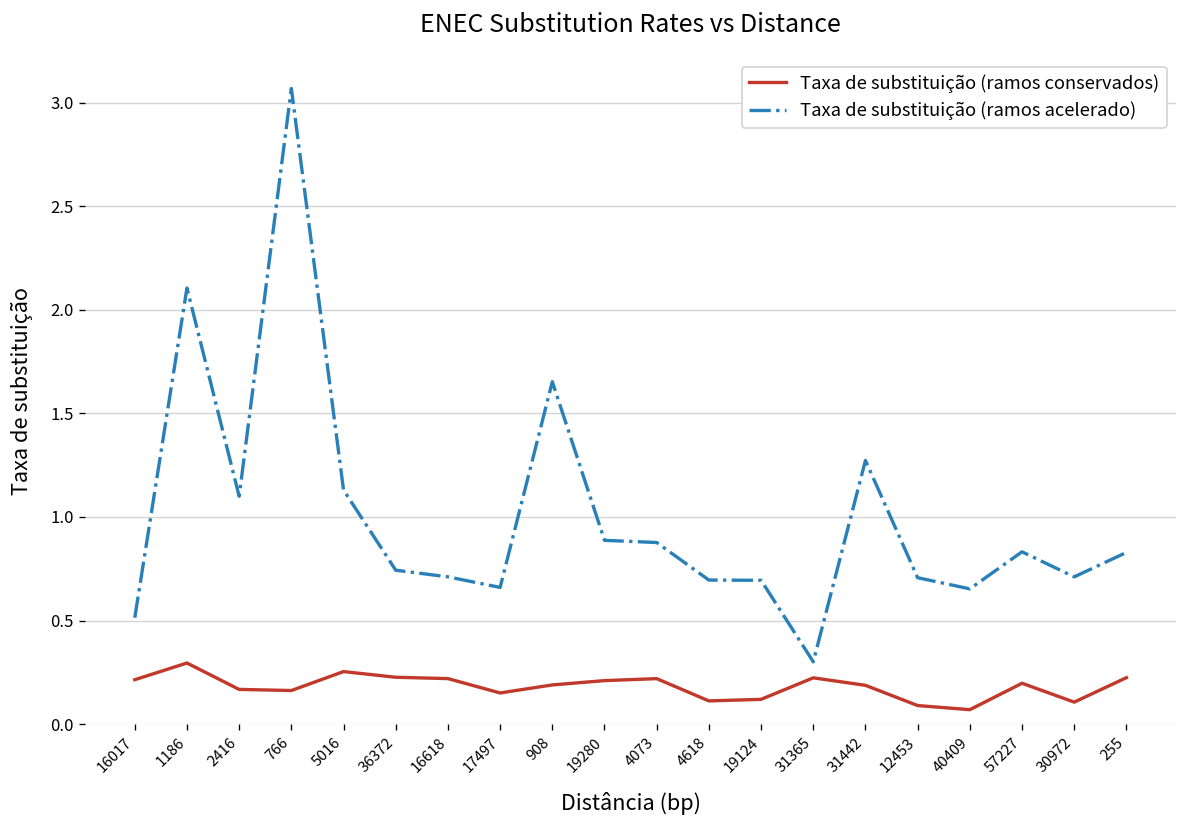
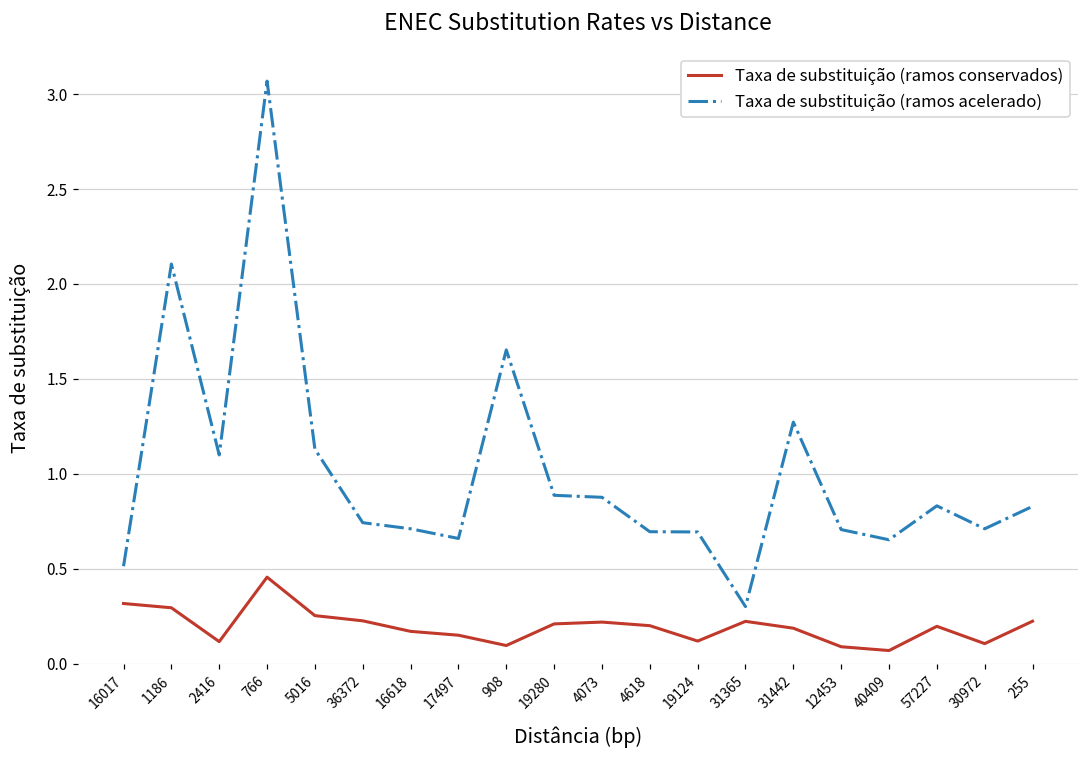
  {
    "Taxa de substituição (ramos conservados)": {
-     "16017": 0.21,
+     "16017": 0.32,
      "1186": 0.30,
-     "2416": 0.17,
-     "766": 0.16,
+     "2416": 0.12,
+     "766": 0.46,
      "5016": 0.25,
      "36372": 0.23,
-     "16618": 0.22,
+     "16618": 0.17,
      "17497": 0.15,
-     "908": 0.19,
+     "908": 0.10,
      "19280": 0.21,
      "4073": 0.22,
-     "4618": 0.11,
+     "4618": 0.20,
      "19124": 0.12,
      "31365": 0.22,
      "31442": 0.19,
      "12453": 0.09,
      "40409": 0.07,
      "57227": 0.20,
      "30972": 0.11,
      "255": 0.22
    },
    "Taxa de substituição (ramos acelerado)": {
      "16017": 0.51,
      "1186": 2.11,
      "2416": 1.10,
      "766": 3.07,
      "5016": 1.13,
      "36372": 0.74,
      "16618": 0.71,
      "17497": 0.66,
      "908": 1.65,
      "19280": 0.89,
      "4073": 0.88,
      "4618": 0.70,
      "19124": 0.69,
      "31365": 0.30,
      "31442": 1.27,
      "12453": 0.71,
      "40409": 0.65,
      "57227": 0.83,
      "30972": 0.71,
      "255": 0.83
    }
  }
